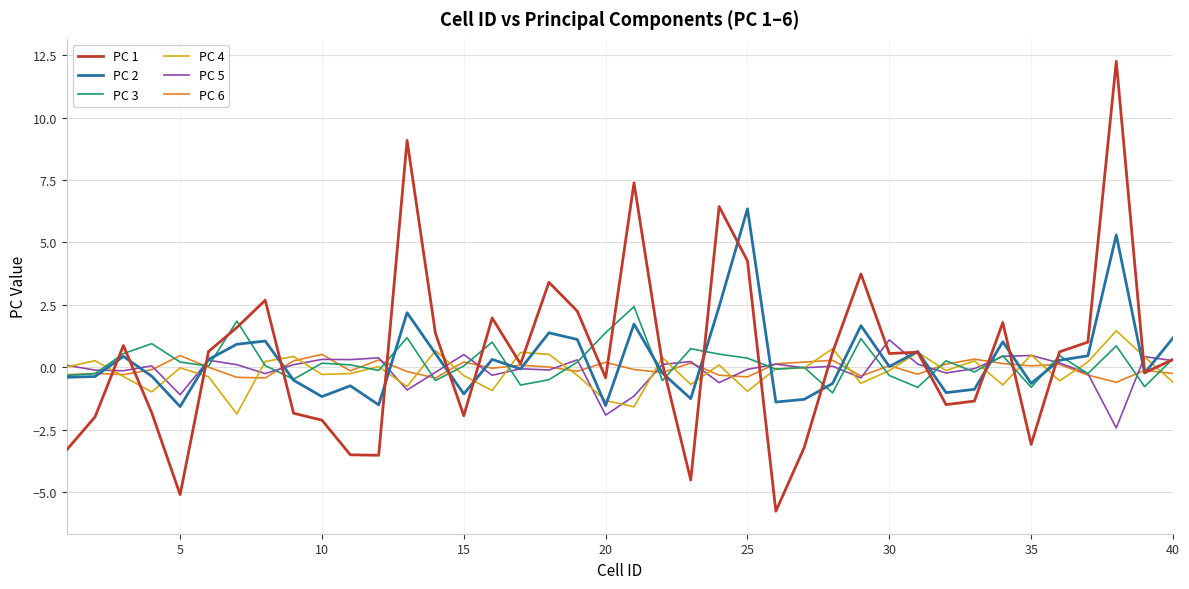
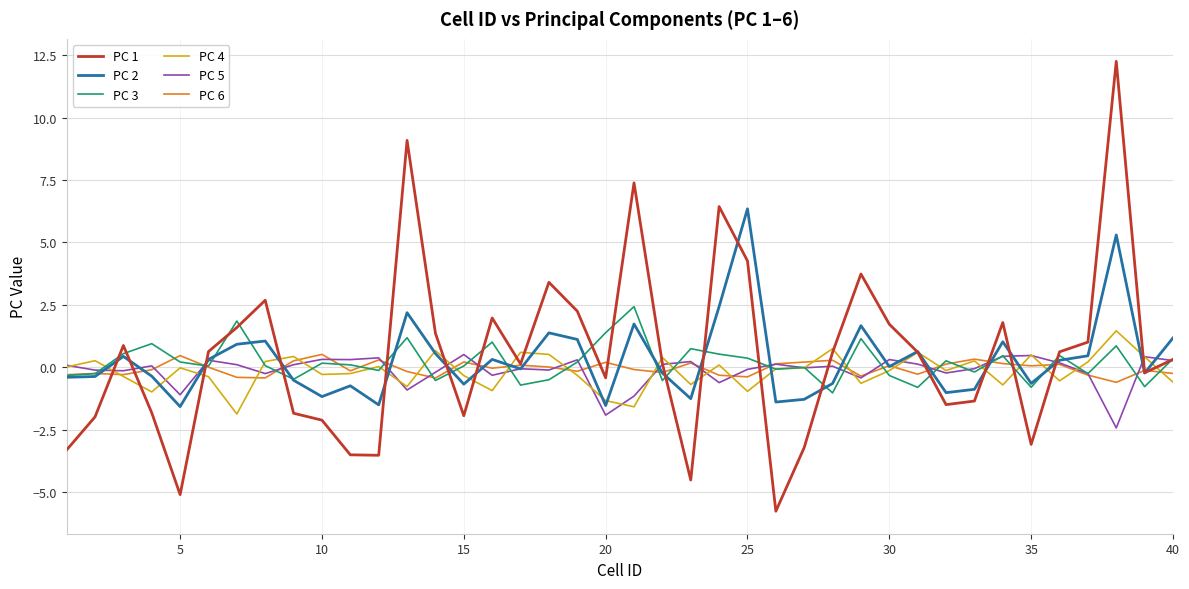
  {
    "PC 1": {
      "5": -5.1,
      "10": -2.1,
      "15": -1.9,
      "20": -0.4,
      "25": 4.3,
-     "30": 0.6,
+     "30": 1.7,
      "35": -3.1
    },
    "PC 2": {
      "5": -1.6,
      "10": -1.2,
-     "15": -1.1,
+     "15": -0.7,
      "20": -1.5,
      "25": 6.3,
      "35": -0.6,
      "40": 1.2
    },
    "PC 3": {
      "5": 0.2,
      "10": 0.2,
      "15": 0.1,
      "20": 1.4,
      "25": 0.4,
      "30": -0.3,
      "35": -0.8
    },
    "PC 5": {
      "5": -1.1,
      "10": 0.3,
      "15": 0.5,
      "20": -1.9,
      "25": -0.1,
-     "30": 1.1
+     "30": 0.3
    }
  }
